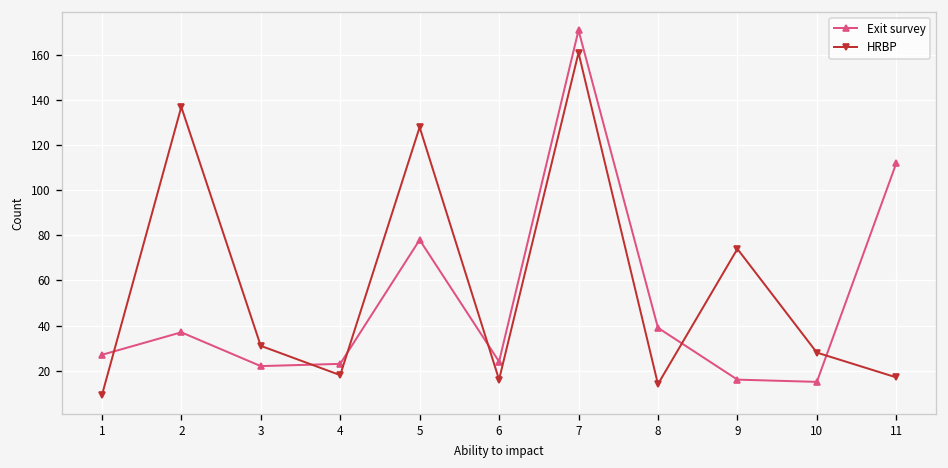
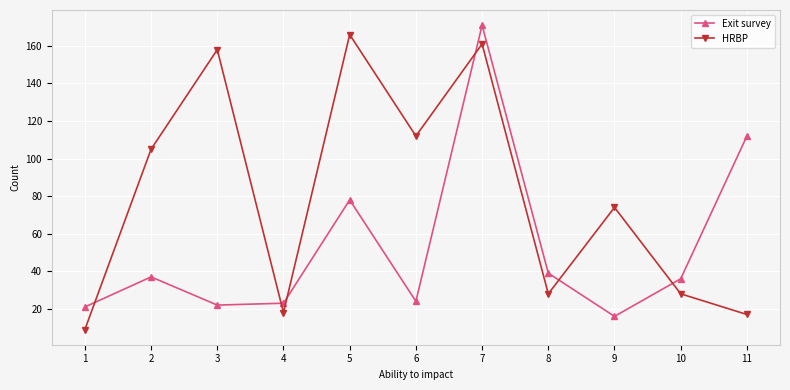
  {
    "Exit survey": {
-     "1": 27,
+     "1": 21,
      "2": 37,
      "3": 22,
      "4": 23,
      "5": 78,
      "6": 24,
      "7": 171,
      "8": 39,
      "9": 16,
-     "10": 15,
+     "10": 36,
      "11": 112
    },
    "HRBP": {
      "1": 9,
-     "2": 137,
-     "3": 31,
+     "2": 105,
+     "3": 158,
      "4": 18,
-     "5": 128,
-     "6": 16,
+     "5": 166,
+     "6": 112,
      "7": 161,
-     "8": 14,
+     "8": 28,
      "9": 74,
      "10": 28,
      "11": 17
    }
  }
